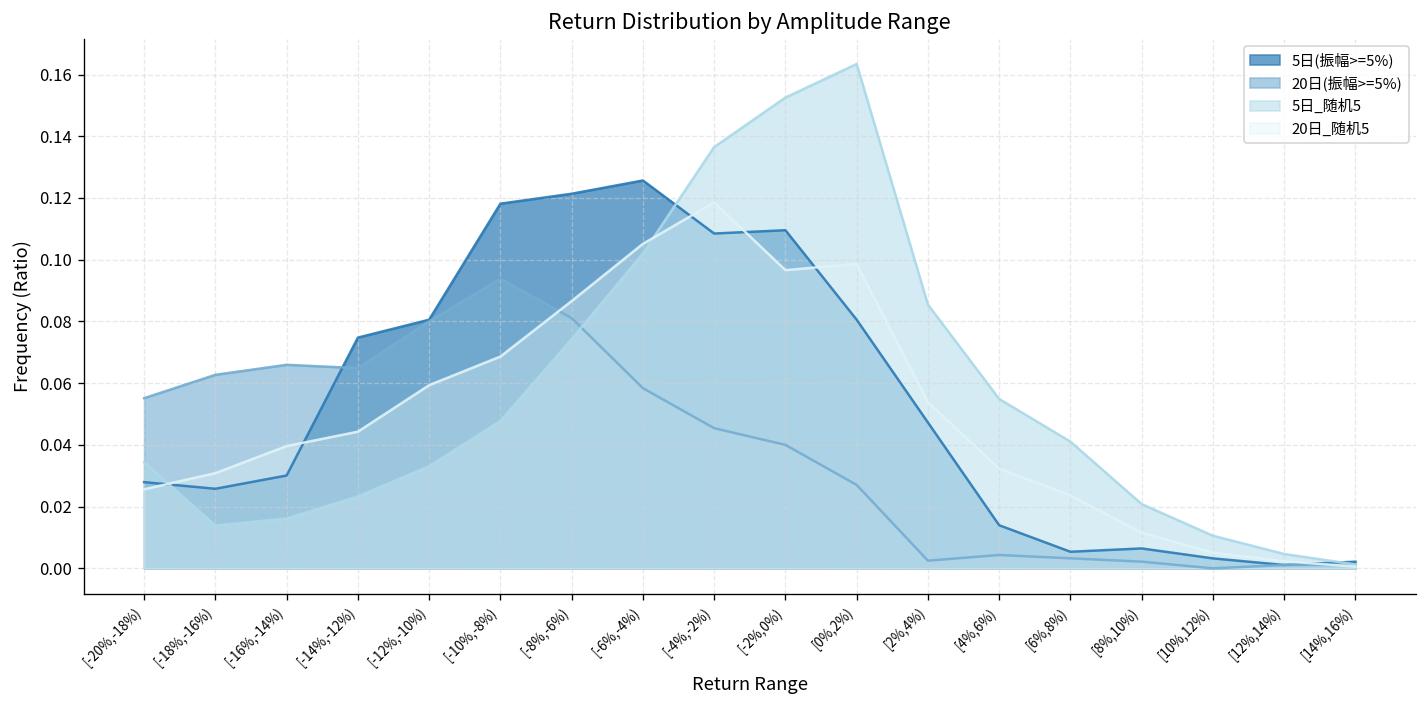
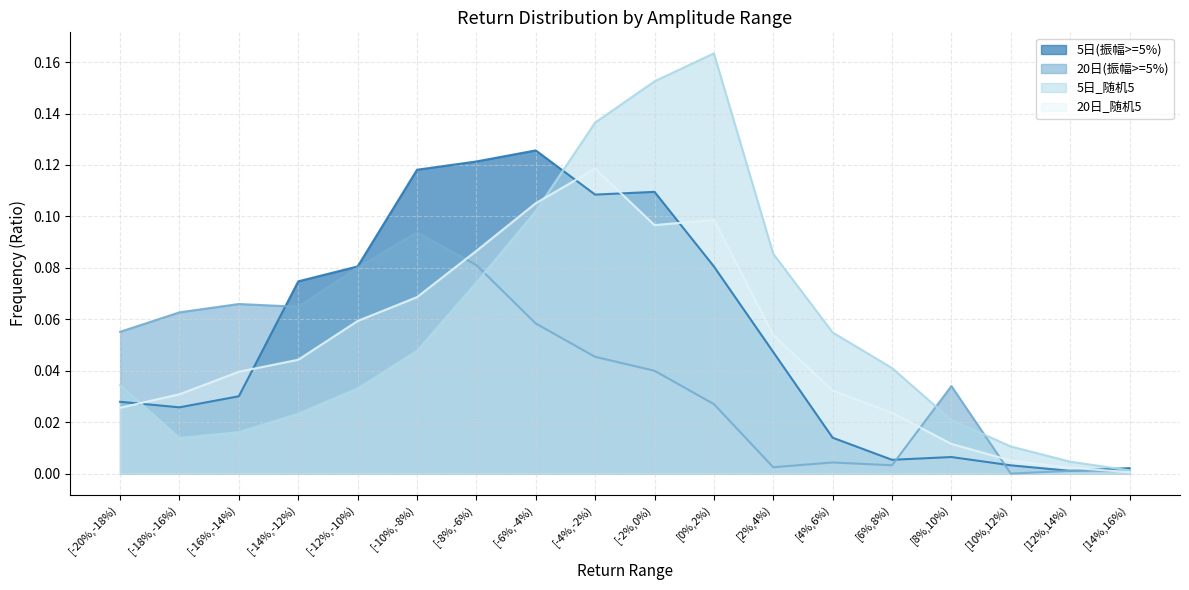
  {
    "5日(振幅>=5%)": {
      "[-20%,-18%)": 0.028,
      "[-18%,-16%)": 0.026,
      "[-16%,-14%)": 0.030,
      "[-14%,-12%)": 0.075,
      "[-10%,-8%)": 0.118,
      "[-8%,-6%)": 0.121,
      "[-6%,-4%)": 0.126,
      "[-4%,-2%)": 0.108,
      "[-2%,0%)": 0.110,
      "[0%,2%)": 0.081,
      "[2%,4%)": 0.047,
      "[4%,6%)": 0.014,
      "[6%,8%)": 0.005,
      "[8%,10%)": 0.006,
      "[10%,12%)": 0.003
    },
    "20日(振幅>=5%)": {
      "[-20%,-18%)": 0.055,
      "[-18%,-16%)": 0.063,
      "[-16%,-14%)": 0.066,
      "[-14%,-12%)": 0.065,
      "[-10%,-8%)": 0.094,
      "[-8%,-6%)": 0.081,
      "[-6%,-4%)": 0.058,
      "[-4%,-2%)": 0.045,
      "[-2%,0%)": 0.040,
      "[0%,2%)": 0.027,
      "[2%,4%)": 0.002,
      "[4%,6%)": 0.004,
      "[6%,8%)": 0.003,
-     "[8%,10%)": 0.002,
+     "[8%,10%)": 0.034,
      "[10%,12%)": 0.000
    }
  }
